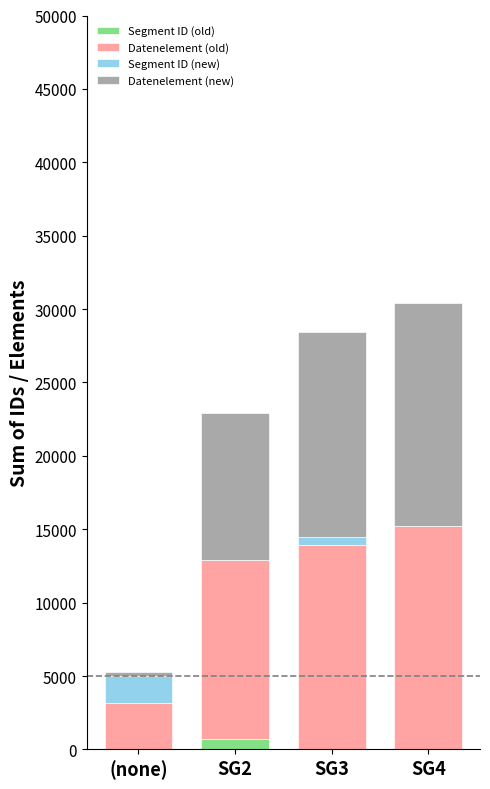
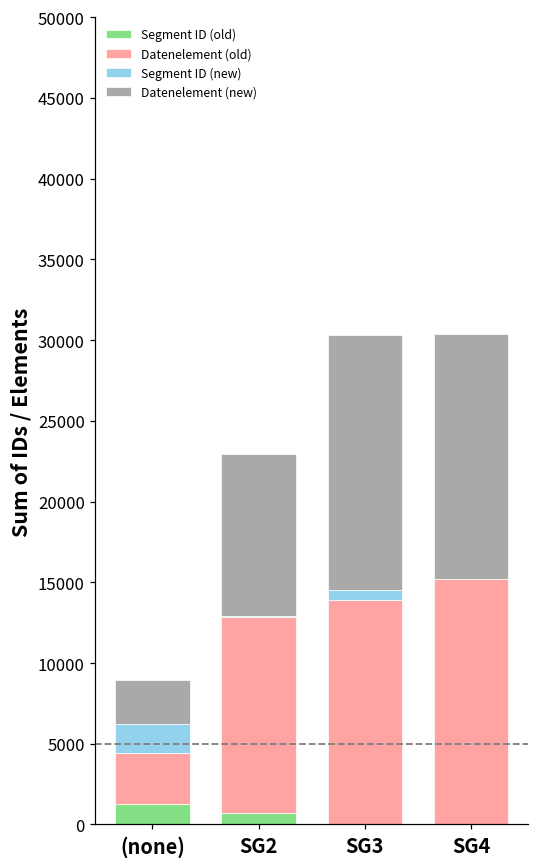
  {
    "Segment ID (old)": {
-     "(none)": 0,
+     "(none)": 1300,
      "SG2": 700
    },
    "Datenelement (old)": {
      "(none)": 3100,
      "SG2": 12100,
      "SG3": 13900,
      "SG4": 15200
    },
    "Segment ID (new)": {
      "(none)": 1800,
      "SG3": 600
    },
    "Datenelement (new)": {
-     "(none)": 300,
+     "(none)": 2700,
      "SG2": 10100,
-     "SG3": 13900,
+     "SG3": 15800,
      "SG4": 15200
    }
  }
